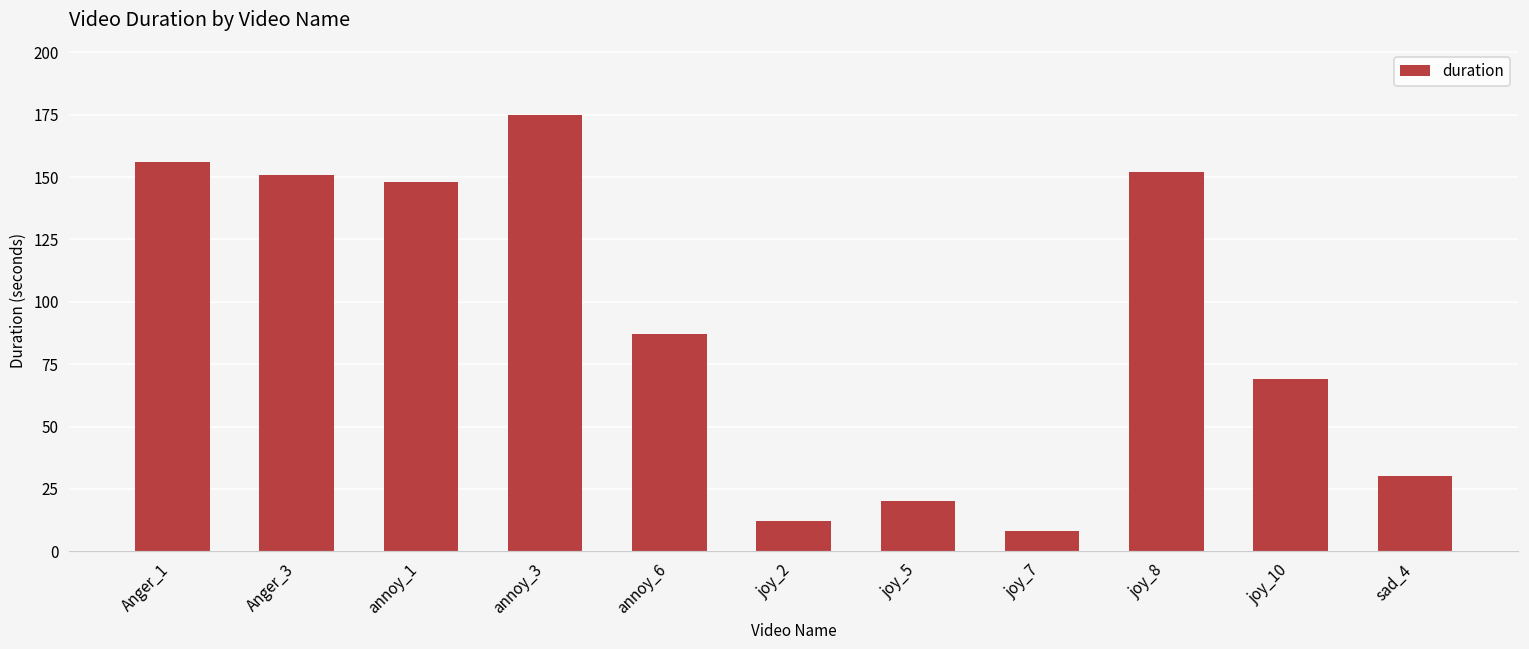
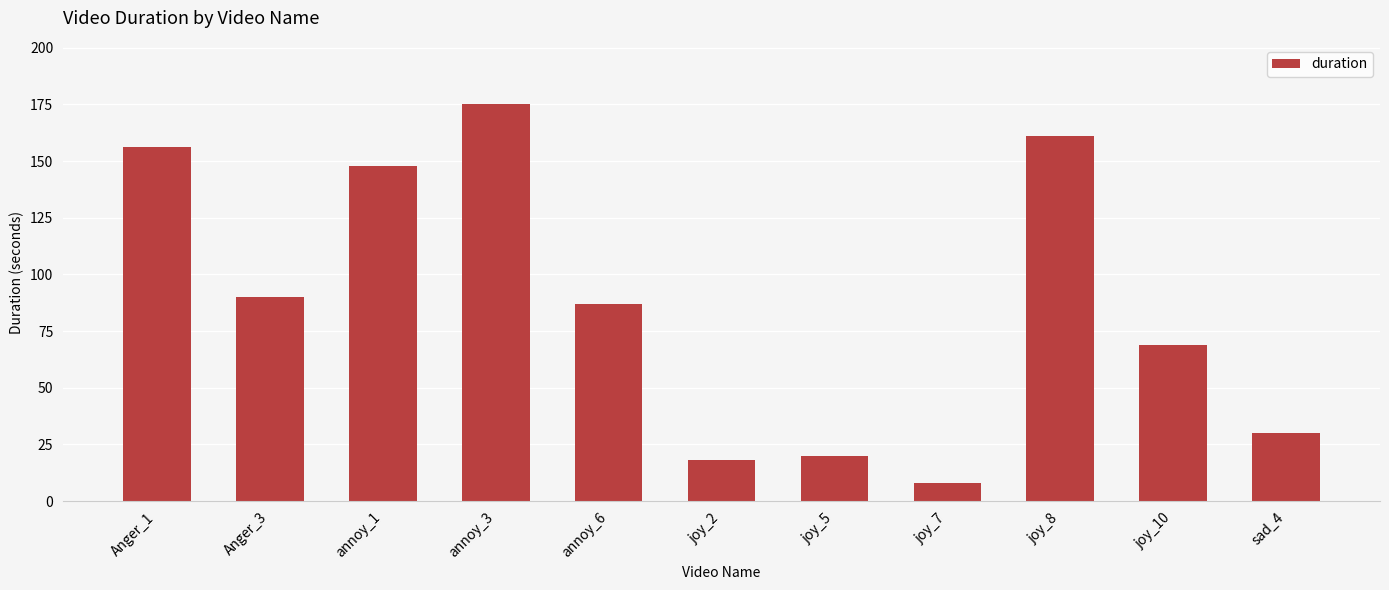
  {
    "Anger_1": 156,
-   "Anger_3": 151,
+   "Anger_3": 90,
    "annoy_1": 148,
    "annoy_3": 175,
    "annoy_6": 87,
-   "joy_2": 12,
+   "joy_2": 18,
    "joy_5": 20,
    "joy_7": 8,
-   "joy_8": 152,
+   "joy_8": 161,
    "joy_10": 69,
    "sad_4": 30
  }
